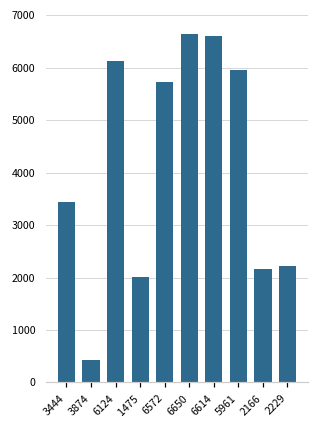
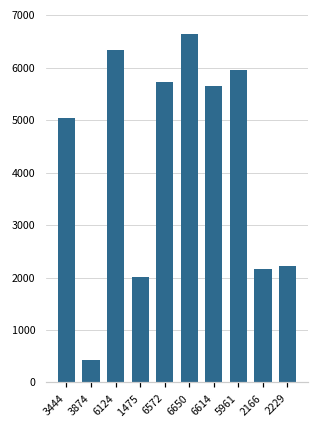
  {
-   "3444": 3400,
+   "3444": 5000,
    "3874": 400,
-   "6124": 6100,
+   "6124": 6300,
    "1475": 2000,
    "6572": 5700,
    "6650": 6700,
-   "6614": 6600,
+   "6614": 5600,
    "5961": 6000,
    "2166": 2200,
    "2229": 2200
  }
